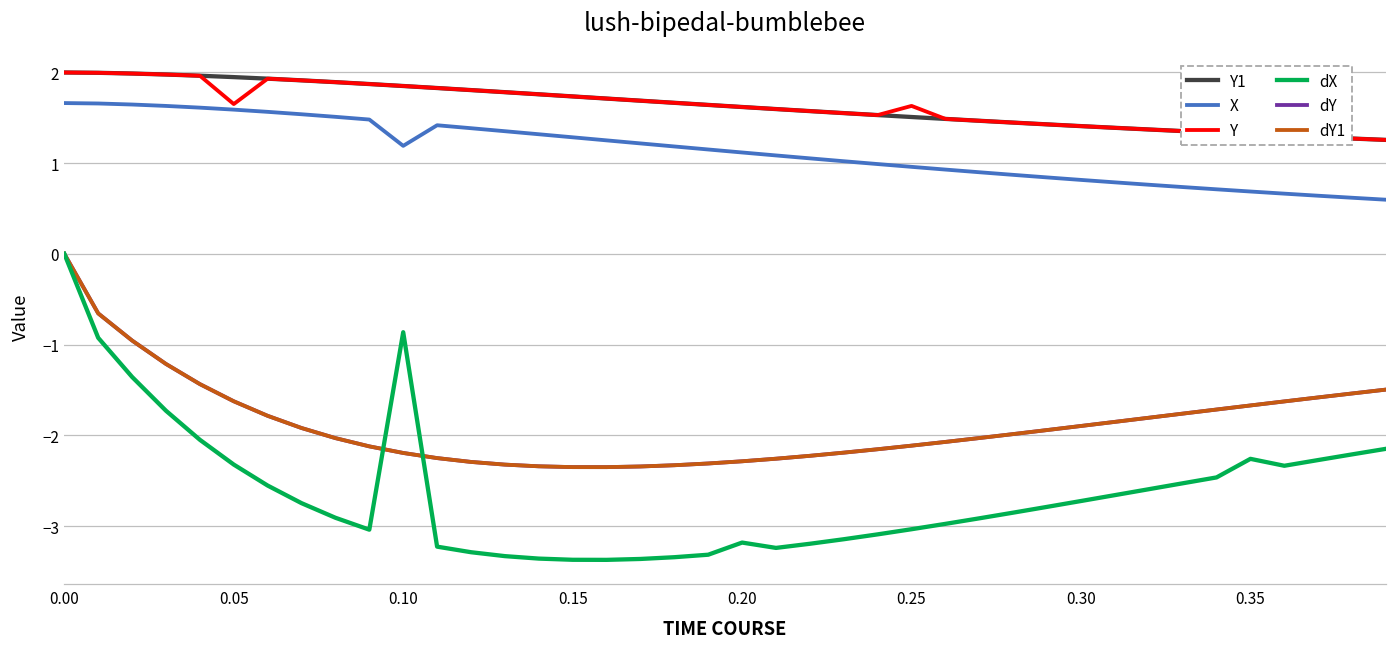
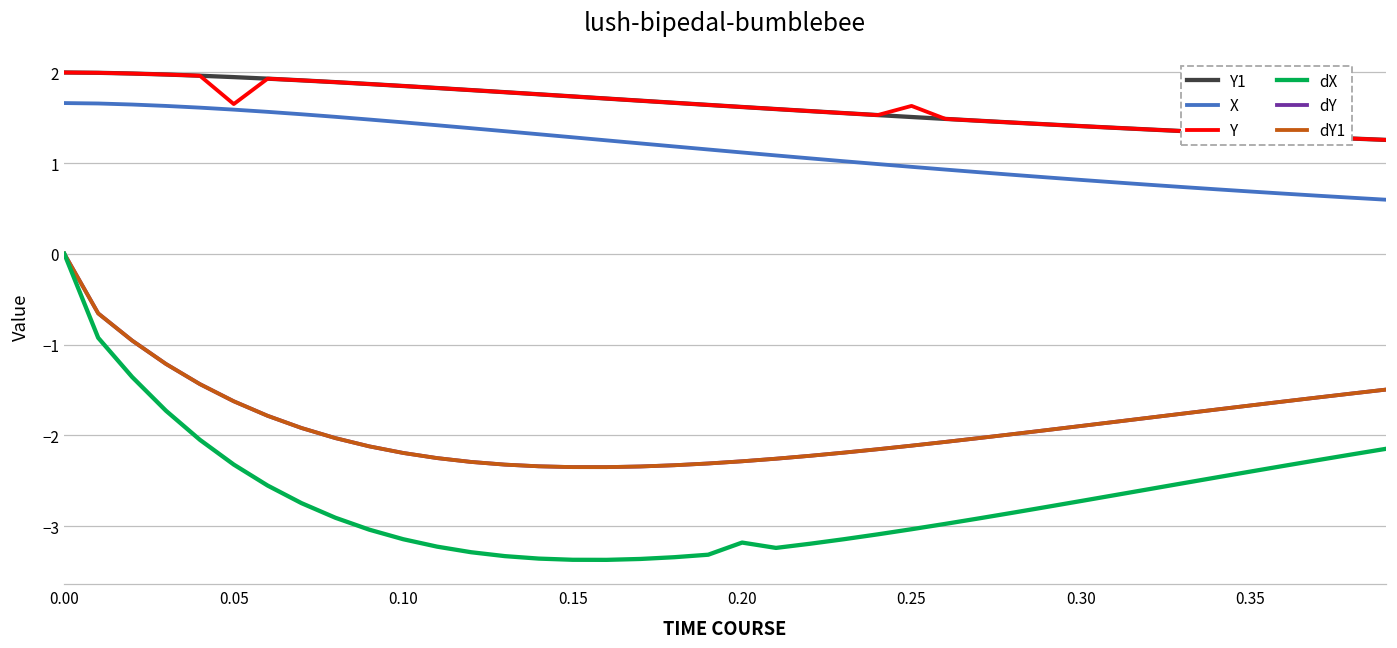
  {
    "Y1": {
      "0.05": 1.9,
      "0.25": 1.5
    },
    "X": {
      "0.00": 1.7,
      "0.05": 1.6,
-     "0.10": 1.2,
+     "0.10": 1.4,
      "0.15": 1.3,
      "0.20": 1.1,
      "0.25": 1.0,
      "0.30": 0.8,
      "0.35": 0.7
    },
    "Y": {
      "0.05": 1.6,
      "0.25": 1.6
    },
    "dX": {
      "0.05": -2.3,
-     "0.10": -0.9,
+     "0.10": -3.1,
      "0.15": -3.4,
      "0.20": -3.2,
      "0.25": -3.0,
      "0.30": -2.7,
-     "0.35": -2.3
+     "0.35": -2.4
    },
    "dY1": {
      "0.05": -1.6,
      "0.10": -2.2,
      "0.15": -2.3,
      "0.20": -2.3,
      "0.25": -2.1,
      "0.30": -1.9,
      "0.35": -1.7
    }
  }
